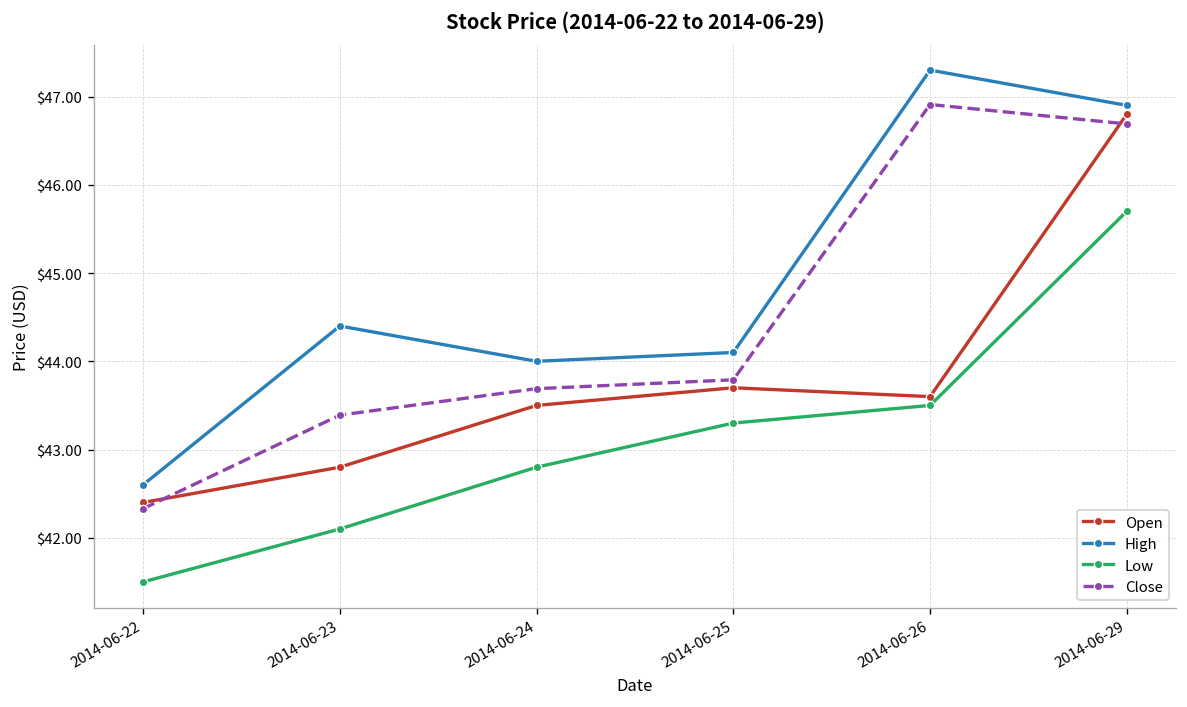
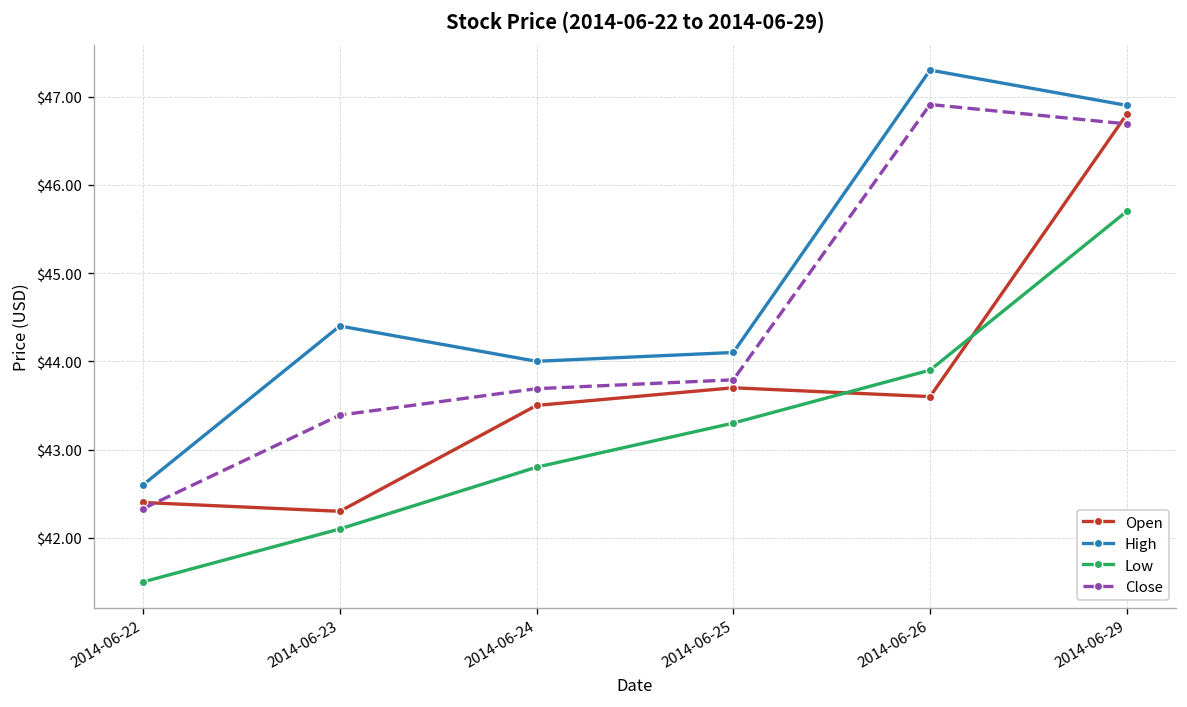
  {
    "Open": {
      "2014-06-22": "$42.4",
-     "2014-06-23": "$42.8",
+     "2014-06-23": "$42.3",
      "2014-06-24": "$43.5",
      "2014-06-25": "$43.7",
      "2014-06-26": "$43.6",
      "2014-06-29": "$46.8"
    },
    "High": {
      "2014-06-22": "$42.6",
      "2014-06-23": "$44.4",
      "2014-06-24": "$44.0",
      "2014-06-25": "$44.1",
      "2014-06-26": "$47.3",
      "2014-06-29": "$46.9"
    },
    "Low": {
      "2014-06-22": "$41.5",
      "2014-06-23": "$42.1",
      "2014-06-24": "$42.8",
      "2014-06-25": "$43.3",
-     "2014-06-26": "$43.5",
+     "2014-06-26": "$43.9",
      "2014-06-29": "$45.7"
    },
    "Close": {
      "2014-06-22": "$42.3",
      "2014-06-23": "$43.4",
      "2014-06-24": "$43.7",
      "2014-06-25": "$43.8",
      "2014-06-26": "$46.9",
      "2014-06-29": "$46.7"
    }
  }
